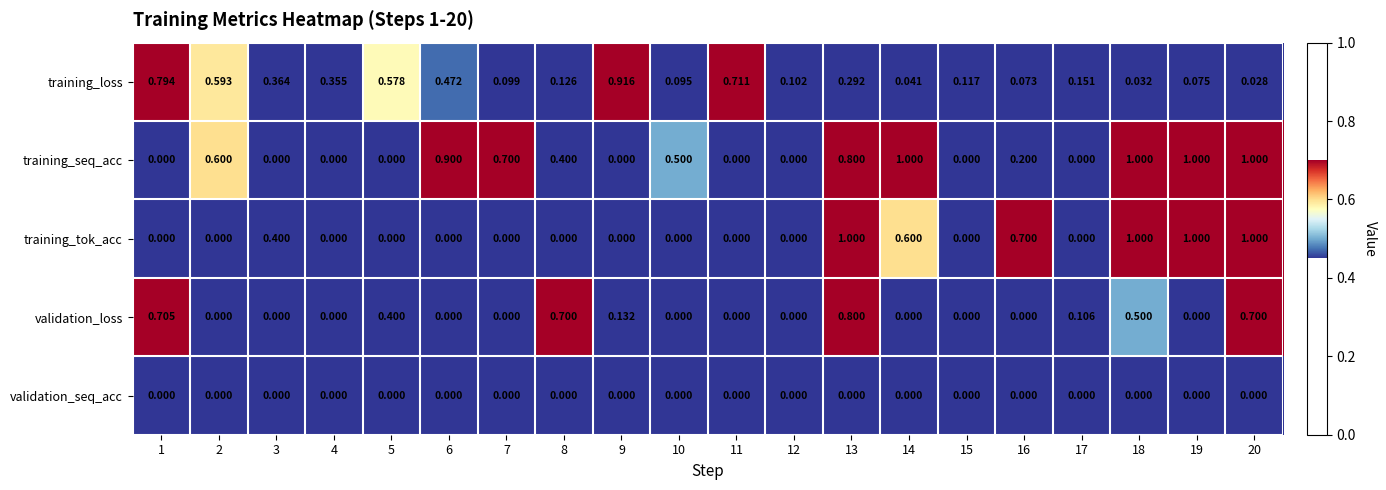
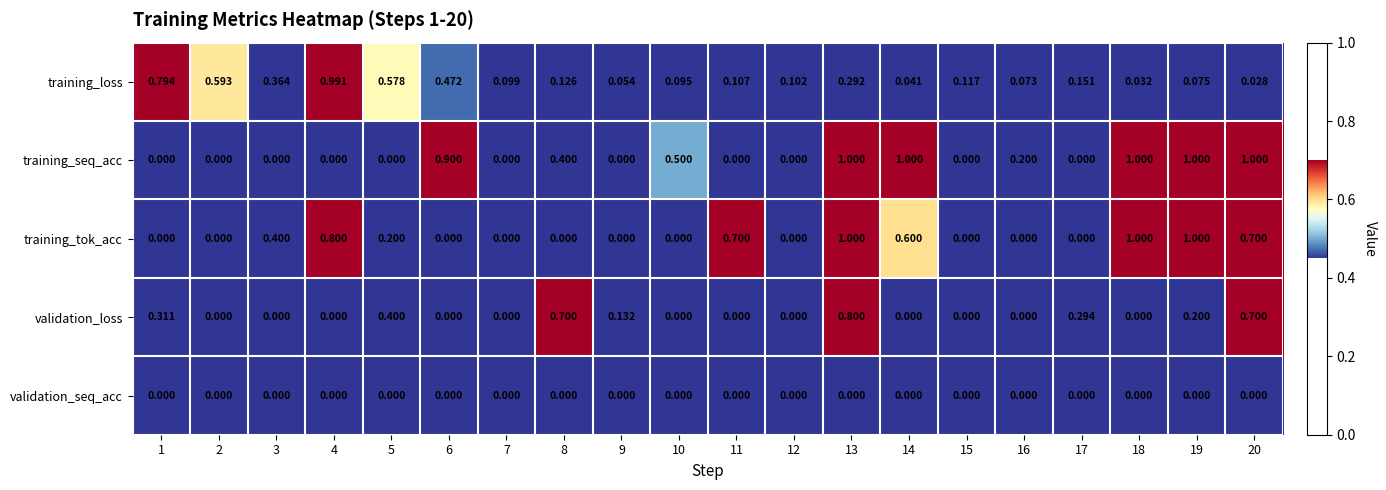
  {
    "training_loss": {
      "1": 0.794,
      "2": 0.593,
      "3": 0.364,
-     "4": 0.355,
+     "4": 0.991,
      "5": 0.578,
      "6": 0.472,
      "7": 0.099,
      "8": 0.126,
-     "9": 0.916,
+     "9": 0.054,
      "10": 0.095,
-     "11": 0.711,
+     "11": 0.107,
      "12": 0.102,
      "13": 0.292,
      "14": 0.041,
      "15": 0.117,
      "16": 0.073,
      "17": 0.151,
      "18": 0.032,
      "19": 0.075,
      "20": 0.028
    },
    "training_seq_acc": {
      "1": 0.000,
-     "2": 0.600,
+     "2": 0.000,
      "3": 0.000,
      "4": 0.000,
      "5": 0.000,
      "6": 0.900,
-     "7": 0.700,
+     "7": 0.000,
      "8": 0.400,
      "9": 0.000,
      "10": 0.500,
      "11": 0.000,
      "12": 0.000,
-     "13": 0.800,
+     "13": 1.000,
      "14": 1.000,
      "15": 0.000,
      "16": 0.200,
      "17": 0.000,
      "18": 1.000,
      "19": 1.000,
      "20": 1.000
    },
    "training_tok_acc": {
      "1": 0.000,
      "2": 0.000,
      "3": 0.400,
-     "4": 0.000,
-     "5": 0.000,
+     "4": 0.800,
+     "5": 0.200,
      "6": 0.000,
      "7": 0.000,
      "8": 0.000,
      "9": 0.000,
      "10": 0.000,
-     "11": 0.000,
+     "11": 0.700,
      "12": 0.000,
      "13": 1.000,
      "14": 0.600,
      "15": 0.000,
-     "16": 0.700,
+     "16": 0.000,
      "17": 0.000,
      "18": 1.000,
      "19": 1.000,
-     "20": 1.000
+     "20": 0.700
    },
    "validation_loss": {
-     "1": 0.705,
+     "1": 0.311,
      "2": 0.000,
      "3": 0.000,
      "4": 0.000,
      "5": 0.400,
      "6": 0.000,
      "7": 0.000,
      "8": 0.700,
      "9": 0.132,
      "10": 0.000,
      "11": 0.000,
      "12": 0.000,
      "13": 0.800,
      "14": 0.000,
      "15": 0.000,
      "16": 0.000,
-     "17": 0.106,
-     "18": 0.500,
-     "19": 0.000,
+     "17": 0.294,
+     "18": 0.000,
+     "19": 0.200,
      "20": 0.700
    },
    "validation_seq_acc": {
      "1": 0.000,
      "2": 0.000,
      "3": 0.000,
      "4": 0.000,
      "5": 0.000,
      "6": 0.000,
      "7": 0.000,
      "8": 0.000,
      "9": 0.000,
      "10": 0.000,
      "11": 0.000,
      "12": 0.000,
      "13": 0.000,
      "14": 0.000,
      "15": 0.000,
      "16": 0.000,
      "17": 0.000,
      "18": 0.000,
      "19": 0.000,
      "20": 0.000
    }
  }
